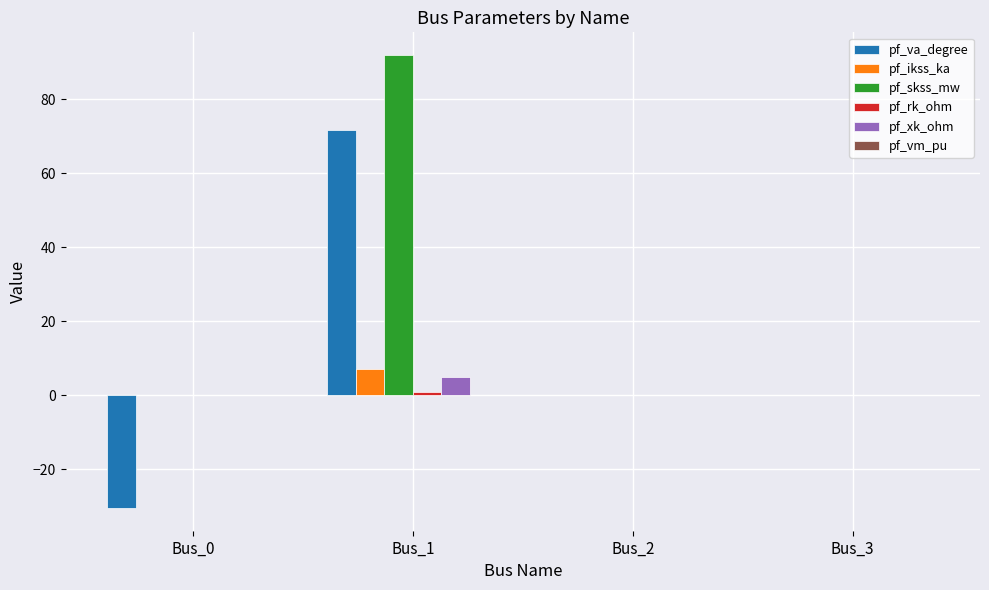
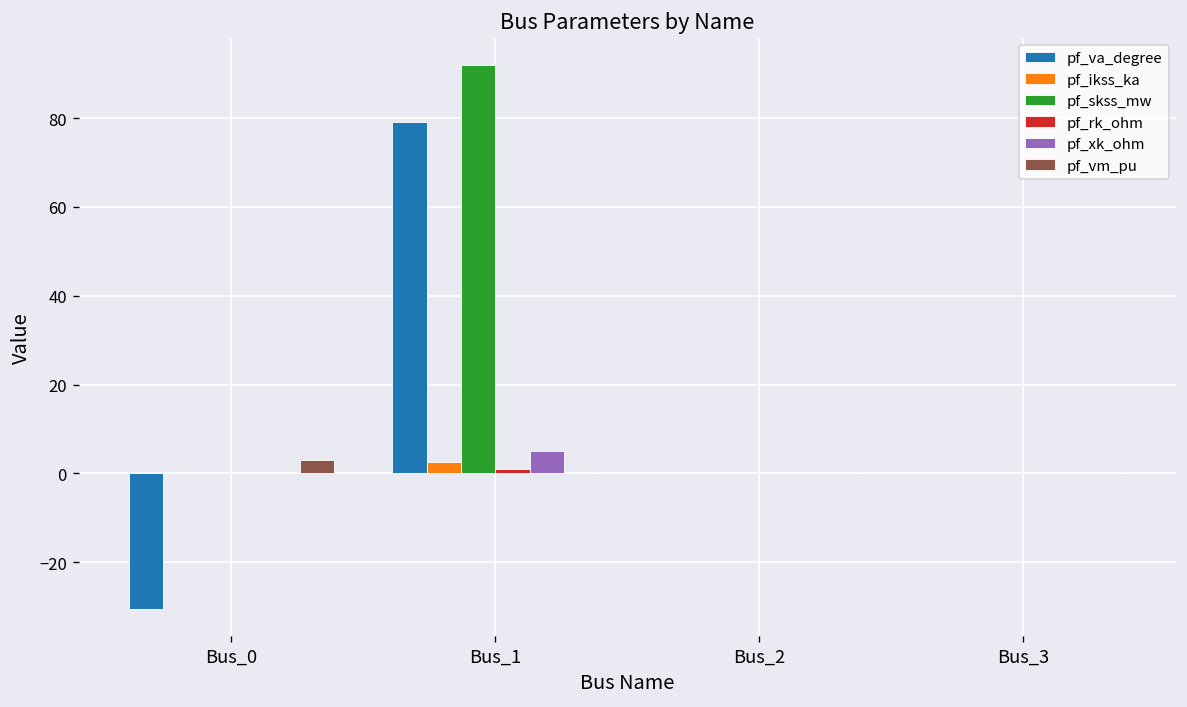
  {
    "pf_va_degree": {
      "Bus_0": -30,
-     "Bus_1": 72,
+     "Bus_1": 79,
      "Bus_2": 0,
      "Bus_3": 0
    },
    "pf_ikss_ka": {
      "Bus_0": 0,
-     "Bus_1": 7,
+     "Bus_1": 3,
      "Bus_2": 0,
      "Bus_3": 0
    },
    "pf_skss_mw": {
      "Bus_0": 0,
      "Bus_1": 92,
      "Bus_2": 0,
      "Bus_3": 0
    },
    "pf_rk_ohm": {
      "Bus_0": 0,
      "Bus_1": 1,
      "Bus_2": 0,
      "Bus_3": 0
    },
    "pf_xk_ohm": {
      "Bus_0": 0,
      "Bus_1": 5,
      "Bus_2": 0,
      "Bus_3": 0
    },
    "pf_vm_pu": {
-     "Bus_0": 0,
+     "Bus_0": 3,
      "Bus_1": 0,
      "Bus_2": 0,
      "Bus_3": 0
    }
  }
